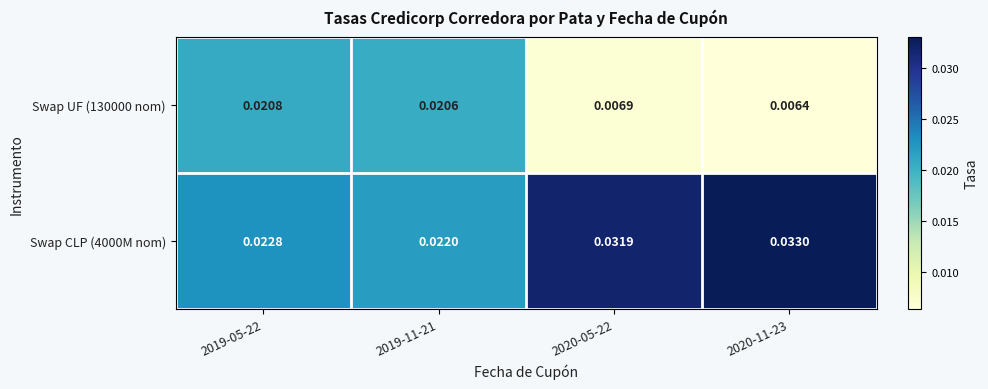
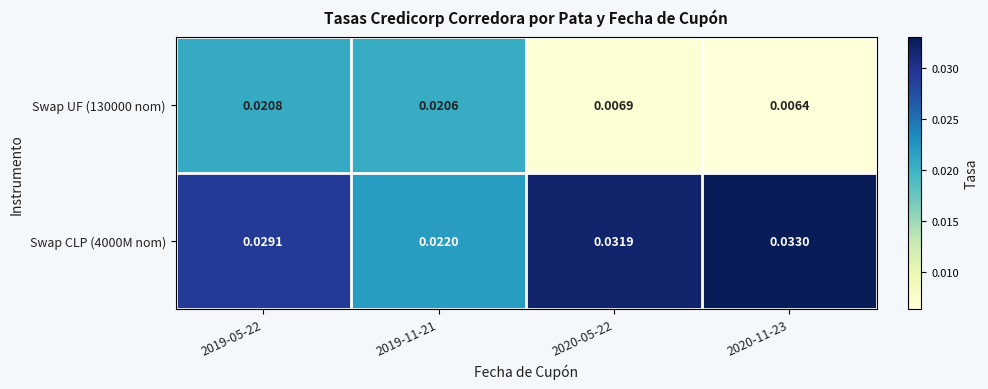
  {
    "Swap UF (130000 nom)": {
      "2019-05-22": 0.0208,
      "2019-11-21": 0.0206,
      "2020-05-22": 0.0069,
      "2020-11-23": 0.0064
    },
    "Swap CLP (4000M nom)": {
-     "2019-05-22": 0.0228,
+     "2019-05-22": 0.0291,
      "2019-11-21": 0.0220,
      "2020-05-22": 0.0319,
      "2020-11-23": 0.0330
    }
  }
